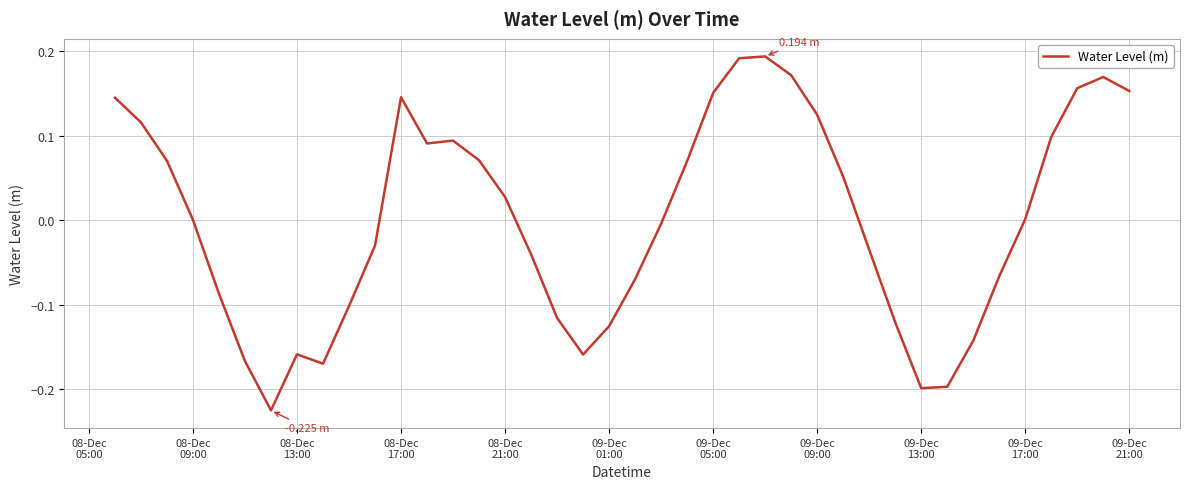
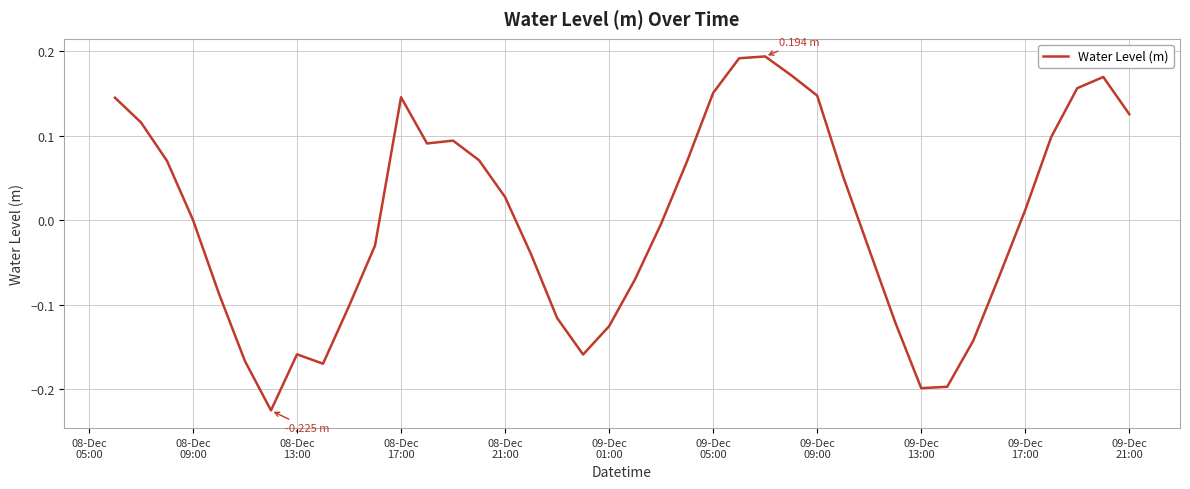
  {
    "08-Dec 09:00": 0.00,
    "08-Dec 13:00": -0.16,
    "08-Dec 17:00": 0.15,
    "08-Dec 21:00": 0.03,
    "09-Dec 01:00": -0.13,
    "09-Dec 05:00": 0.15,
-   "09-Dec 09:00": 0.12,
+   "09-Dec 09:00": 0.15,
    "09-Dec 13:00": -0.20,
-   "09-Dec 17:00": 0.00,
-   "09-Dec 21:00": 0.15
+   "09-Dec 17:00": 0.01,
+   "09-Dec 21:00": 0.13
  }
